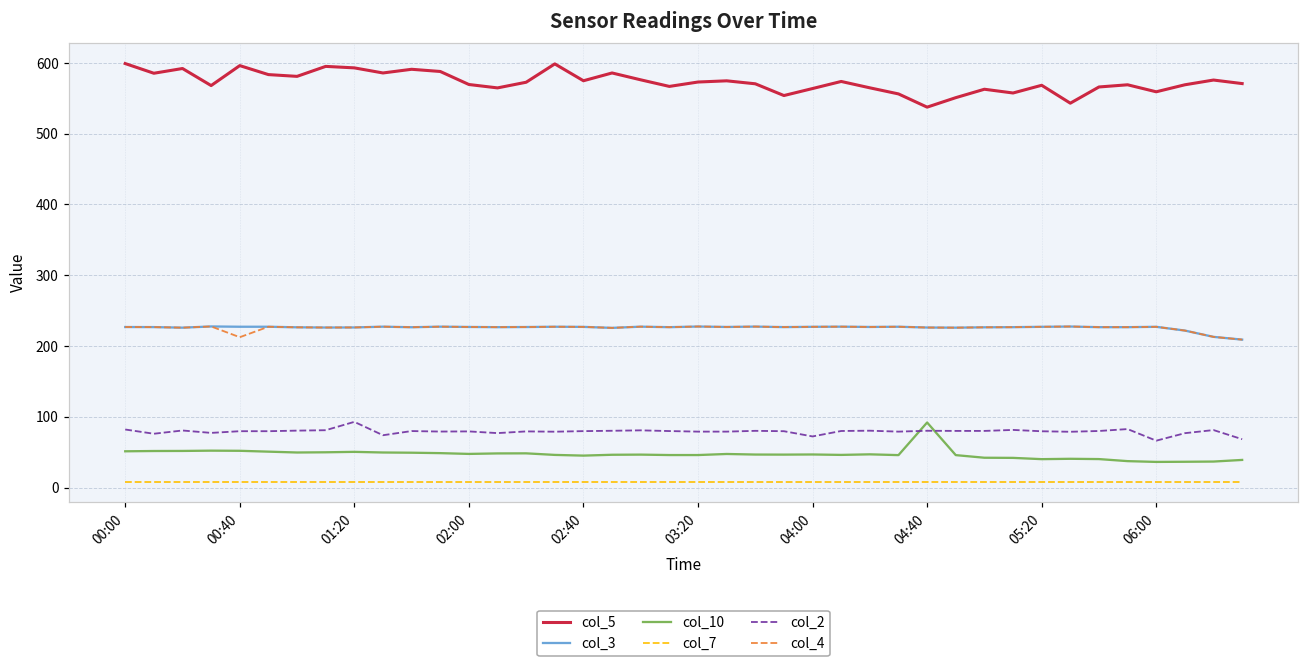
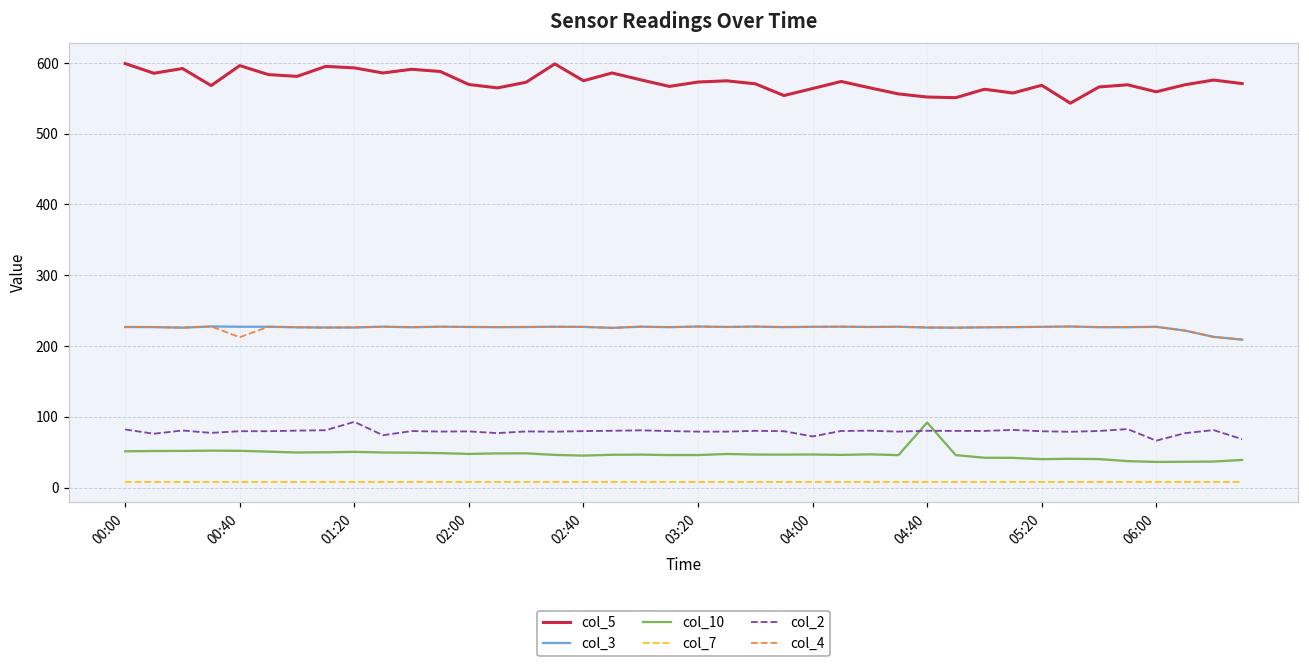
  {
    "col_5": {
      "00:00": 600,
      "00:40": 600,
      "01:20": 590,
      "02:00": 570,
      "02:40": 570,
      "03:20": 570,
      "04:00": 560,
-     "04:40": 540,
+     "04:40": 550,
      "05:20": 570,
      "06:00": 560
    },
    "col_3": {
      "00:40": 230
    },
    "col_10": {
      "00:00": 50,
      "00:40": 50,
      "01:20": 50,
      "02:00": 50,
      "02:40": 50,
      "03:20": 50,
      "04:00": 50,
      "04:40": 90,
      "05:20": 40,
      "06:00": 40
    },
    "col_7": {
      "00:00": 10,
      "00:40": 10,
      "01:20": 10,
      "02:00": 10,
      "02:40": 10,
      "03:20": 10,
      "04:00": 10,
      "04:40": 10,
      "05:20": 10,
      "06:00": 10
    },
    "col_2": {
      "00:00": 80,
      "00:40": 80,
      "01:20": 90,
      "02:00": 80,
      "02:40": 80,
      "03:20": 80,
      "04:00": 70,
      "04:40": 80,
      "05:20": 80,
      "06:00": 70
    },
    "col_4": {
      "00:40": 210
    }
  }
